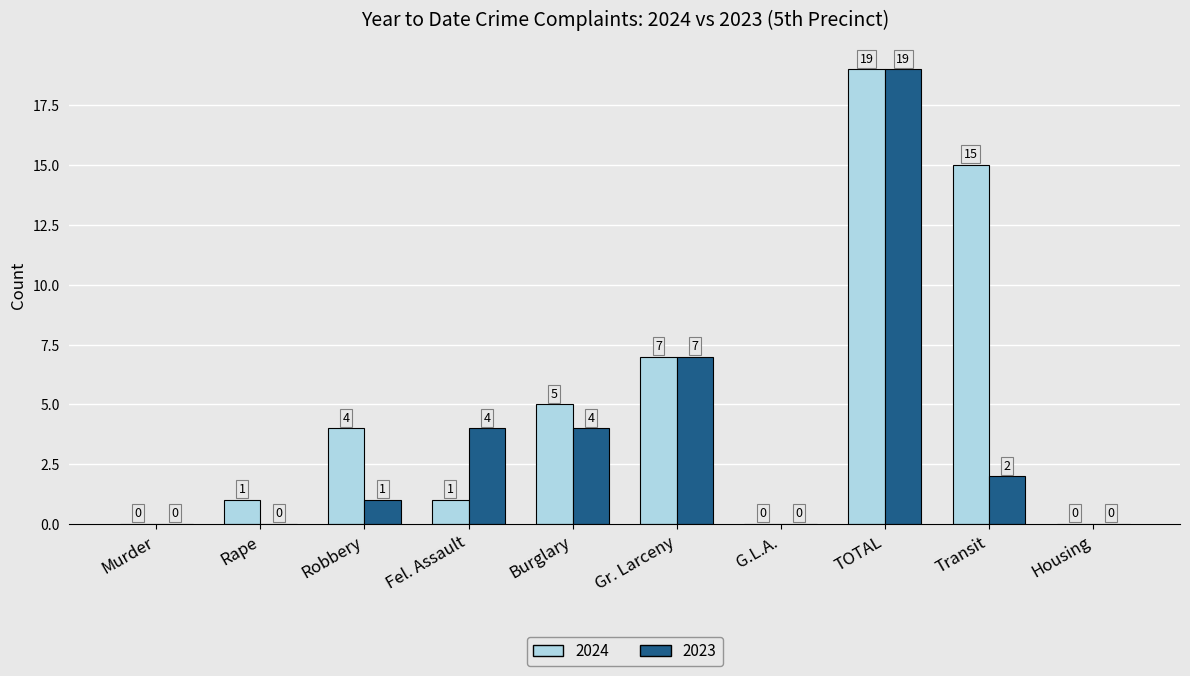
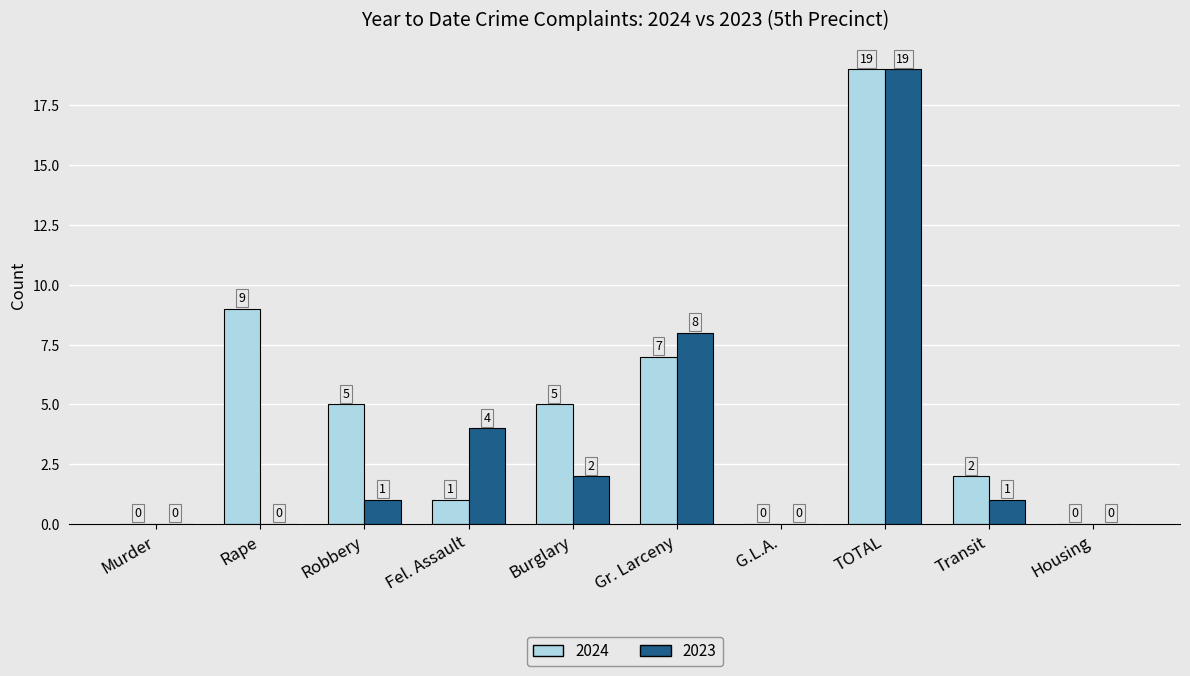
  {
    "2024": {
-     "Rape": 1,
-     "Robbery": 4,
-     "Transit": 15
+     "Rape": 9,
+     "Robbery": 5,
+     "Transit": 2
    },
    "2023": {
-     "Burglary": 4,
-     "Gr. Larceny": 7,
-     "Transit": 2
+     "Burglary": 2,
+     "Gr. Larceny": 8,
+     "Transit": 1
    }
  }
